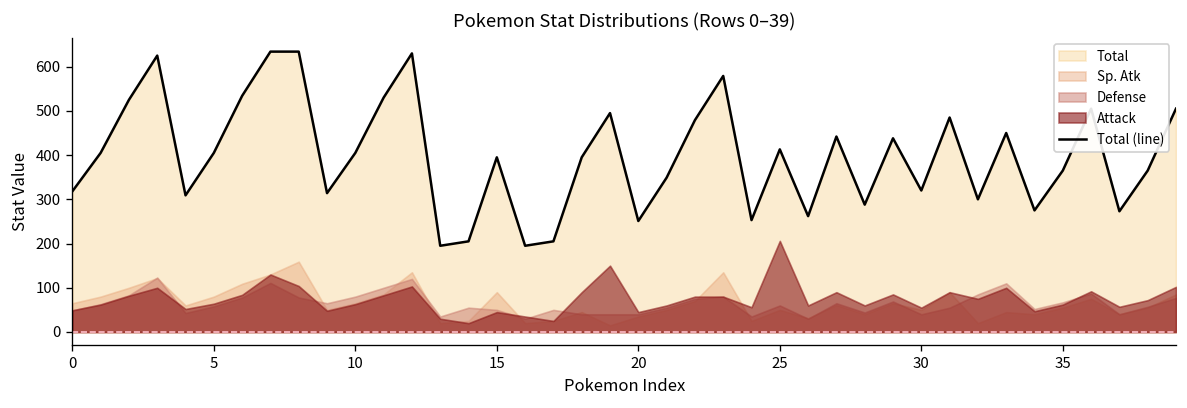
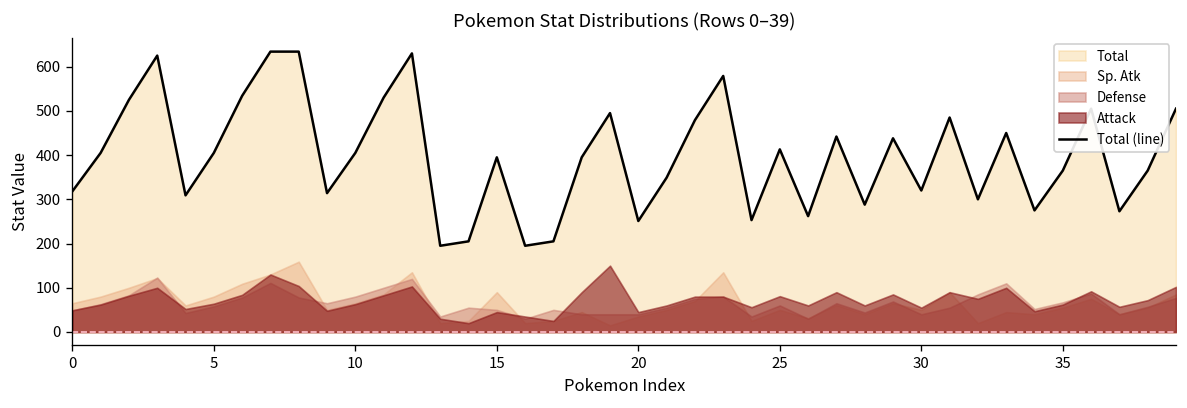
  {
    "Attack": {
-     "25": 210
+     "25": 80
    }
  }
